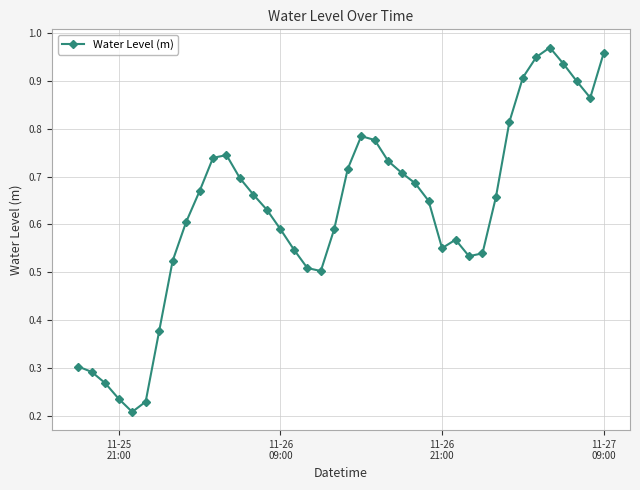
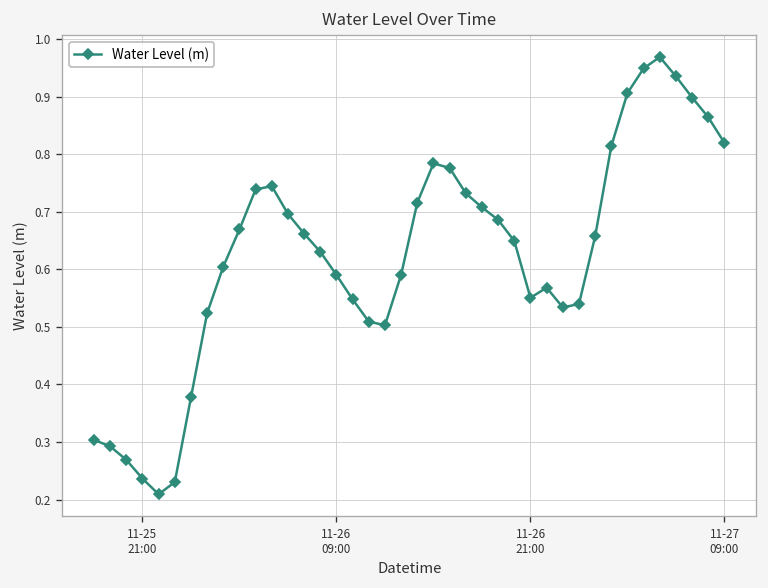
  {
    "11-25 21:00": 0.24,
    "11-26 09:00": 0.59,
    "11-26 21:00": 0.55,
-   "11-27 09:00": 0.96
+   "11-27 09:00": 0.82
  }
